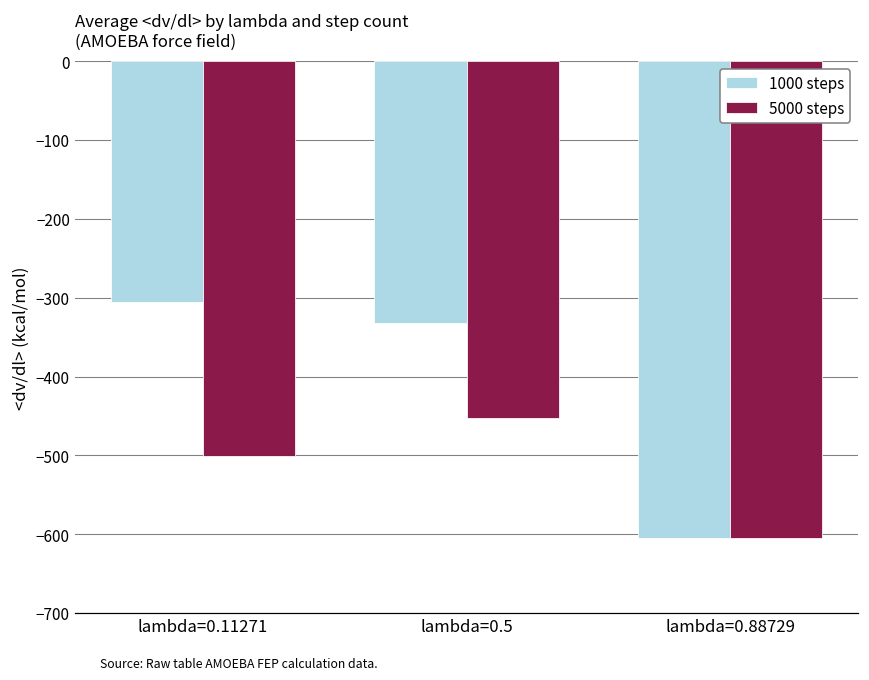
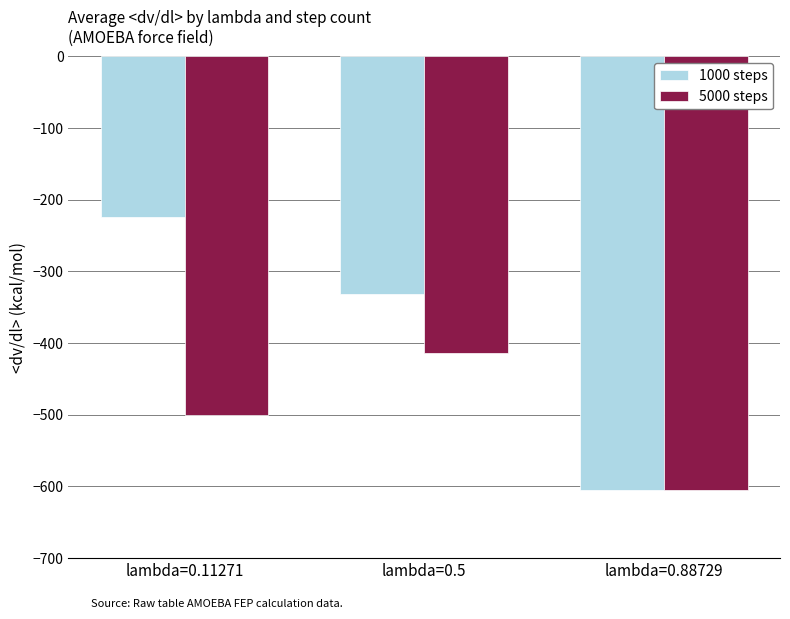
  {
    "1000 steps": {
-     "lambda=0.11271": -310,
+     "lambda=0.11271": -220,
      "lambda=0.5": -330,
      "lambda=0.88729": -600
    },
    "5000 steps": {
      "lambda=0.11271": -500,
-     "lambda=0.5": -450,
+     "lambda=0.5": -410,
      "lambda=0.88729": -600
    }
  }
